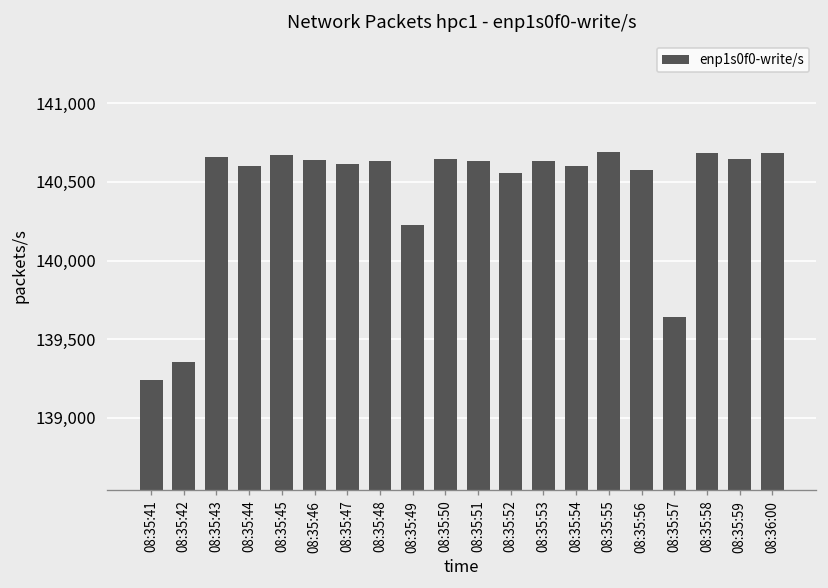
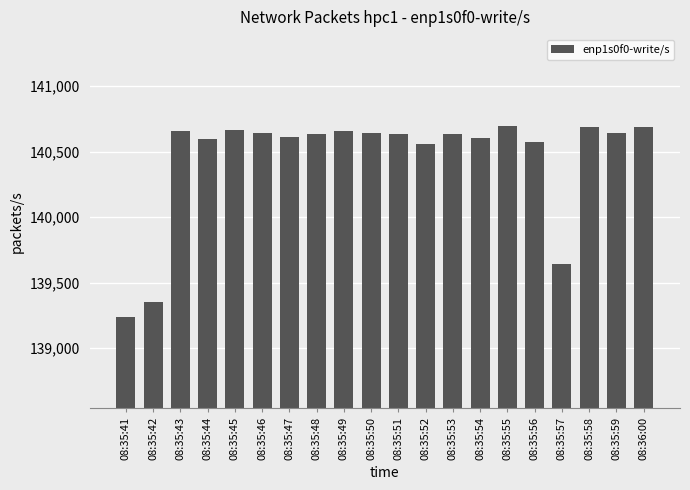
  {
    "08:35:41": "139,240",
    "08:35:42": "139,350",
    "08:35:43": "140,660",
    "08:35:44": "140,600",
    "08:35:45": "140,670",
    "08:35:46": "140,640",
    "08:35:47": "140,610",
    "08:35:48": "140,630",
-   "08:35:49": "140,230",
+   "08:35:49": "140,660",
    "08:35:50": "140,640",
    "08:35:51": "140,630",
    "08:35:52": "140,550",
    "08:35:53": "140,640",
    "08:35:54": "140,600",
    "08:35:55": "140,690",
    "08:35:56": "140,580",
    "08:35:57": "139,640",
    "08:35:58": "140,680",
    "08:35:59": "140,640",
    "08:36:00": "140,690"
  }
